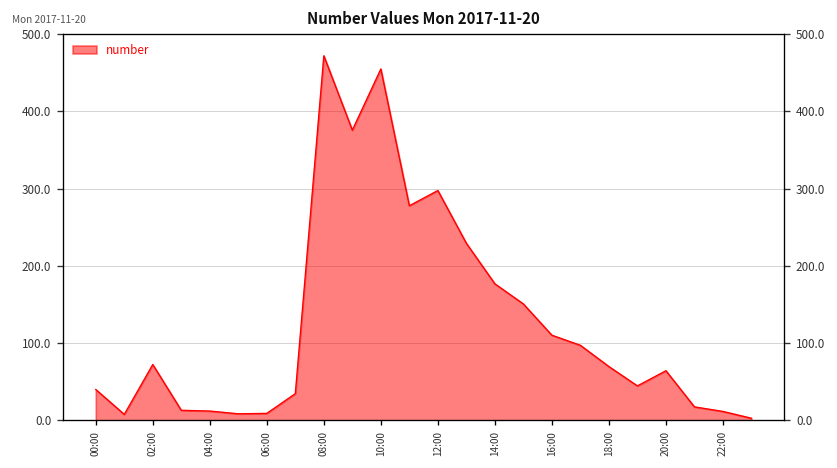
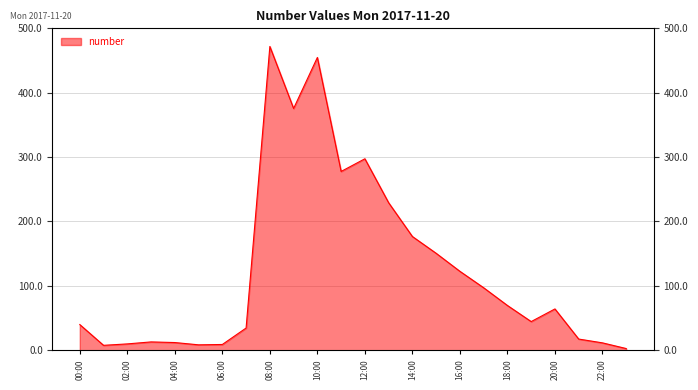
  {
    "00:00": 40,
-   "02:00": 70,
+   "02:00": 10,
    "04:00": 10,
    "06:00": 10,
    "08:00": 470,
    "10:00": 450,
    "12:00": 300,
    "14:00": 180,
-   "16:00": 110,
+   "16:00": 120,
    "18:00": 70,
    "20:00": 60,
    "22:00": 10
  }
